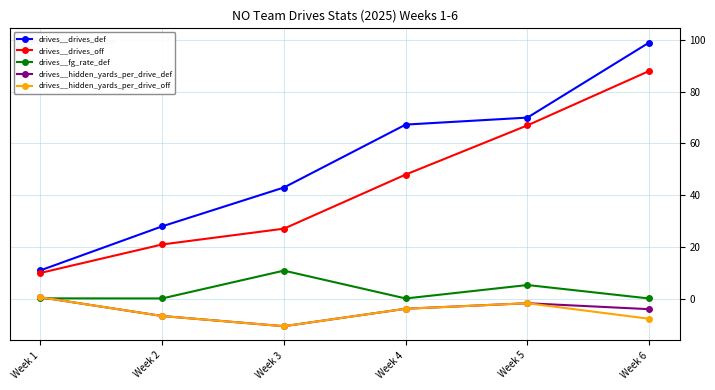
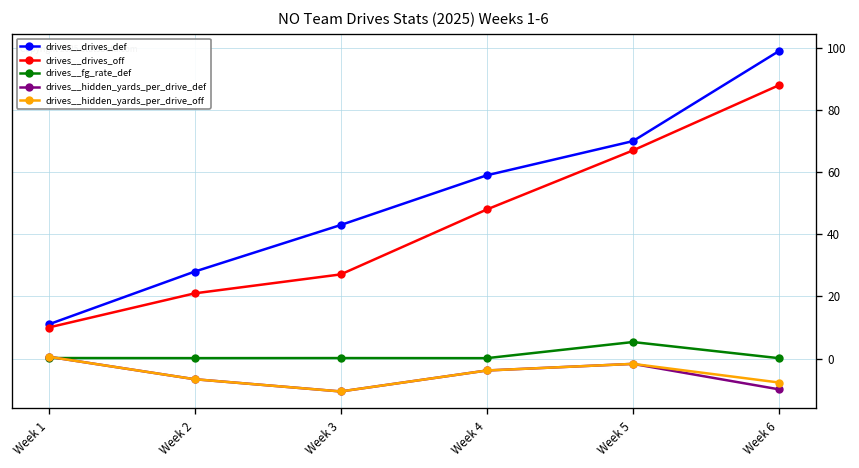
  {
    "drives__drives_def": {
      "Week 1": 11,
      "Week 2": 28,
      "Week 3": 43,
-     "Week 4": 67,
+     "Week 4": 59,
      "Week 5": 70,
      "Week 6": 99
    },
    "drives__drives_off": {
      "Week 1": 10,
      "Week 2": 21,
      "Week 3": 27,
      "Week 4": 48,
      "Week 5": 67,
      "Week 6": 88
    },
    "drives__fg_rate_def": {
      "Week 2": 0,
-     "Week 3": 11,
+     "Week 3": 0,
      "Week 4": 0,
      "Week 5": 5,
      "Week 6": 0
    },
    "drives__hidden_yards_per_drive_def": {
-     "Week 6": -4
+     "Week 6": -10
    },
    "drives__hidden_yards_per_drive_off": {
      "Week 6": -8
    }
  }
